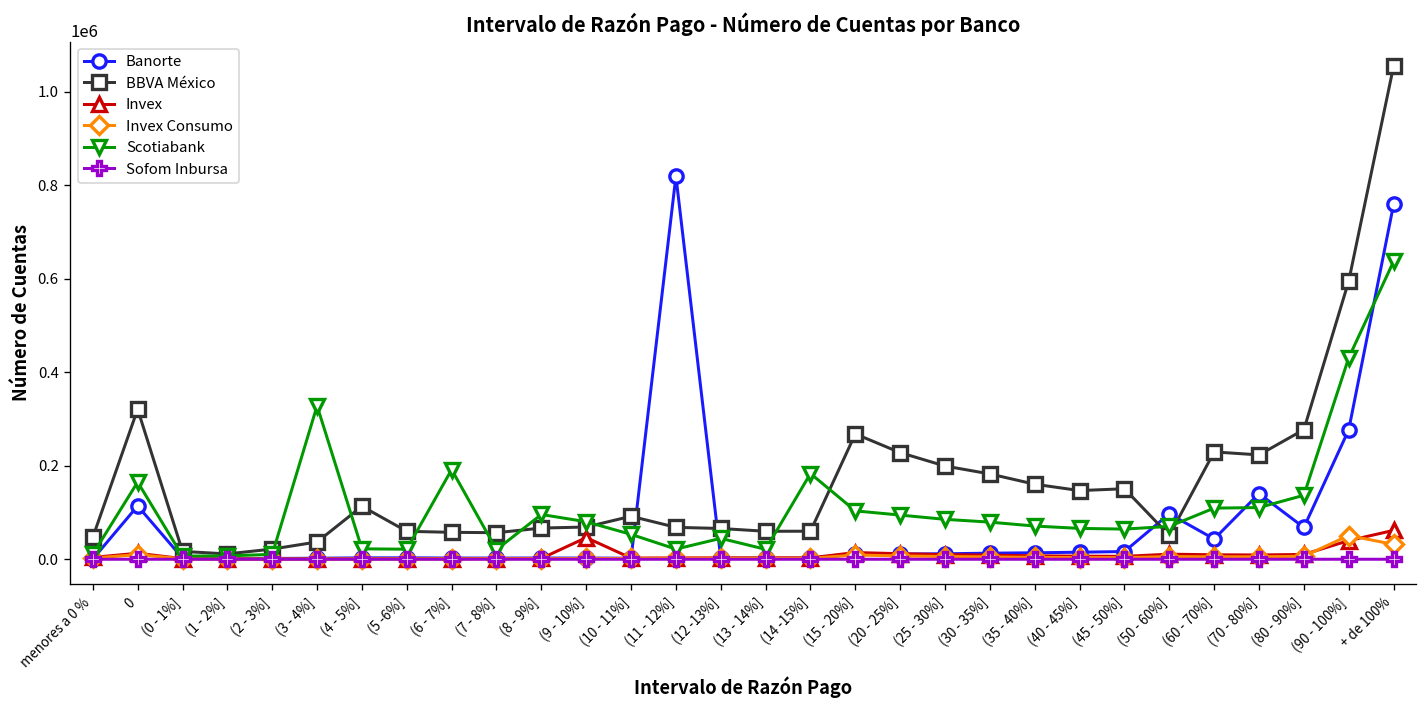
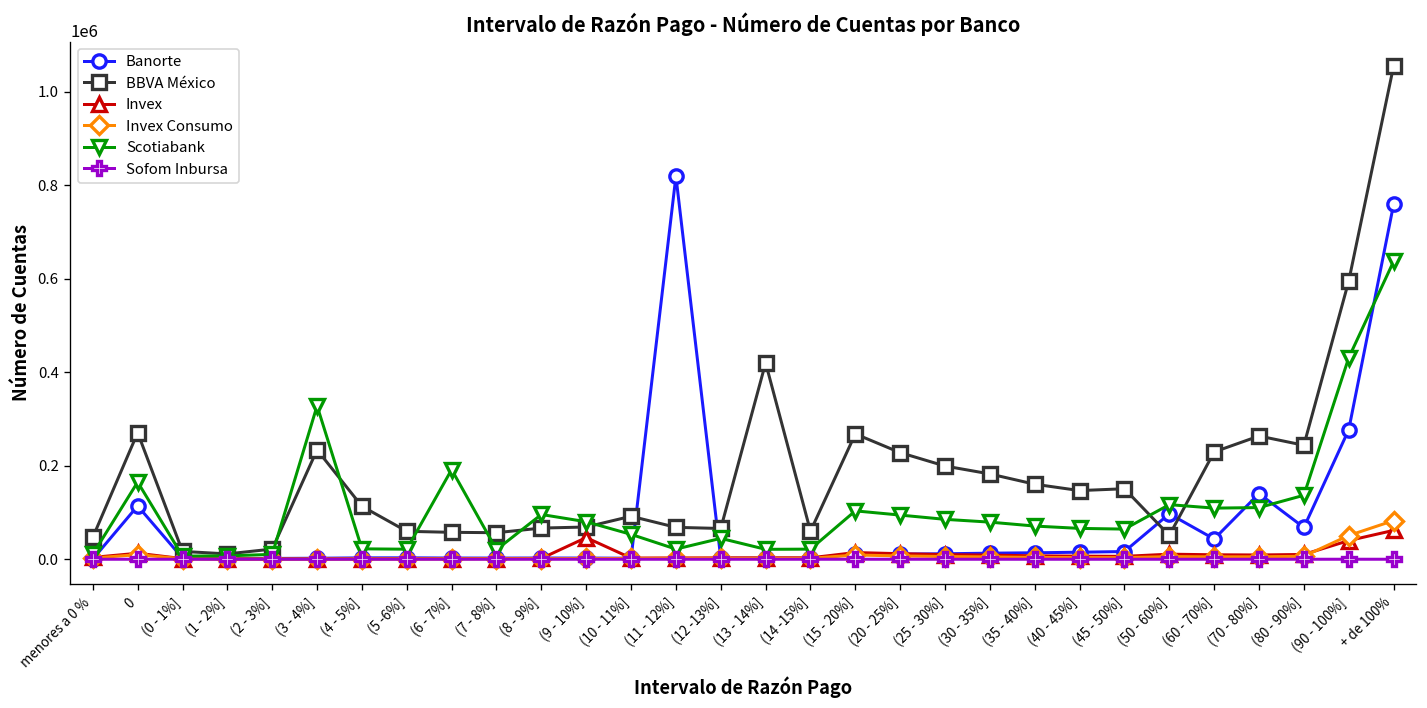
  {
    "Banorte": {
      "0": 110000,
      "(11 - 12%]": 820000,
      "(40 - 45%]": 20000,
      "(45 - 50%]": 20000,
      "(50 - 60%]": 100000,
      "(60 - 70%]": 40000,
      "(70 - 80%]": 140000,
      "(80 - 90%]": 70000,
      "(90 - 100%]": 280000,
      "+ de 100%": 760000
    },
    "BBVA México": {
      "menores a 0 %": 50000,
-     "0": 320000,
+     "0": 270000,
      "(0 - 1%]": 20000,
      "(2 - 3%]": 20000,
-     "(3 - 4%]": 40000,
+     "(3 - 4%]": 230000,
      "(4 - 5%]": 110000,
      "(5 -6%]": 60000,
      "(6 - 7%]": 60000,
      "(7 - 8%]": 60000,
      "(8 - 9%]": 70000,
      "(9 - 10%]": 70000,
      "(10 - 11%]": 90000,
      "(11 - 12%]": 70000,
      "(12 -13%]": 70000,
-     "(13 - 14%]": 60000,
+     "(13 - 14%]": 420000,
      "(14 -15%]": 60000,
      "(15 - 20%]": 270000,
      "(20 - 25%]": 230000,
      "(25 - 30%]": 200000,
      "(30 - 35%]": 180000,
      "(35 - 40%]": 160000,
      "(40 - 45%]": 150000,
      "(45 - 50%]": 150000,
      "(50 - 60%]": 50000,
      "(60 - 70%]": 230000,
-     "(70 - 80%]": 220000,
-     "(80 - 90%]": 280000,
+     "(70 - 80%]": 260000,
+     "(80 - 90%]": 240000,
      "(90 - 100%]": 600000,
      "+ de 100%": 1050000
    },
    "Invex": {
      "(9 - 10%]": 50000,
      "(90 - 100%]": 40000,
      "+ de 100%": 60000
    },
    "Invex Consumo": {
      "(90 - 100%]": 50000,
-     "+ de 100%": 30000
+     "+ de 100%": 80000
    },
    "Scotiabank": {
      "menores a 0 %": 10000,
      "0": 170000,
      "(2 - 3%]": 10000,
      "(3 - 4%]": 330000,
      "(4 - 5%]": 20000,
      "(5 -6%]": 20000,
      "(6 - 7%]": 190000,
      "(7 - 8%]": 20000,
      "(8 - 9%]": 100000,
      "(9 - 10%]": 80000,
      "(10 - 11%]": 50000,
      "(11 - 12%]": 20000,
      "(12 -13%]": 40000,
      "(13 - 14%]": 20000,
-     "(14 -15%]": 180000,
+     "(14 -15%]": 20000,
      "(15 - 20%]": 100000,
      "(20 - 25%]": 90000,
      "(25 - 30%]": 90000,
      "(30 - 35%]": 80000,
      "(35 - 40%]": 70000,
      "(40 - 45%]": 70000,
      "(45 - 50%]": 60000,
-     "(50 - 60%]": 70000,
+     "(50 - 60%]": 120000,
      "(60 - 70%]": 110000,
      "(70 - 80%]": 110000,
      "(80 - 90%]": 140000,
      "(90 - 100%]": 430000,
      "+ de 100%": 640000
    },
    "Sofom Inbursa": {
      "0": 0,
      "(15 - 20%]": 0,
      "(20 - 25%]": 0,
      "(90 - 100%]": 0,
      "+ de 100%": 0
    }
  }
